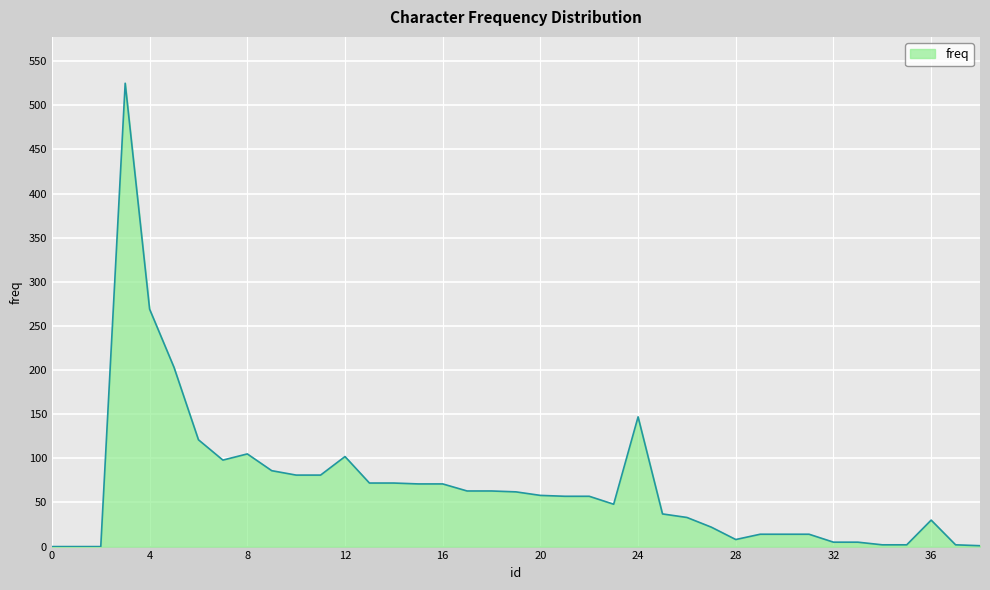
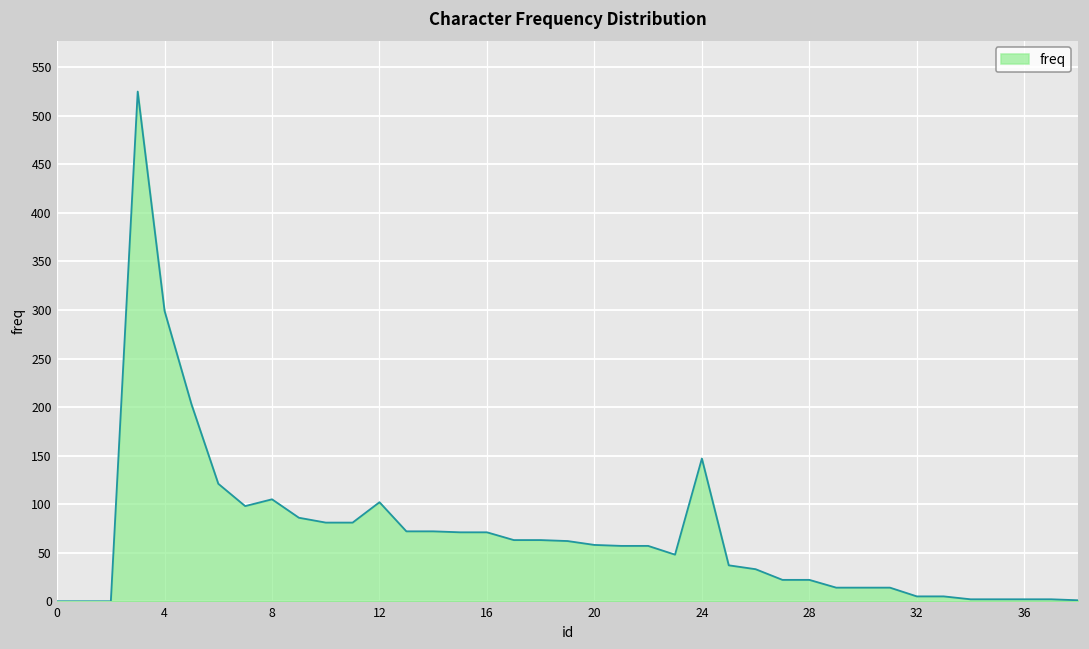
  {
    "0": 0,
-   "4": 270,
+   "4": 300,
    "8": 110,
    "12": 100,
    "16": 70,
    "20": 60,
    "24": 150,
-   "28": 10,
+   "28": 20,
    "32": 10,
-   "36": 30
+   "36": 0
  }
